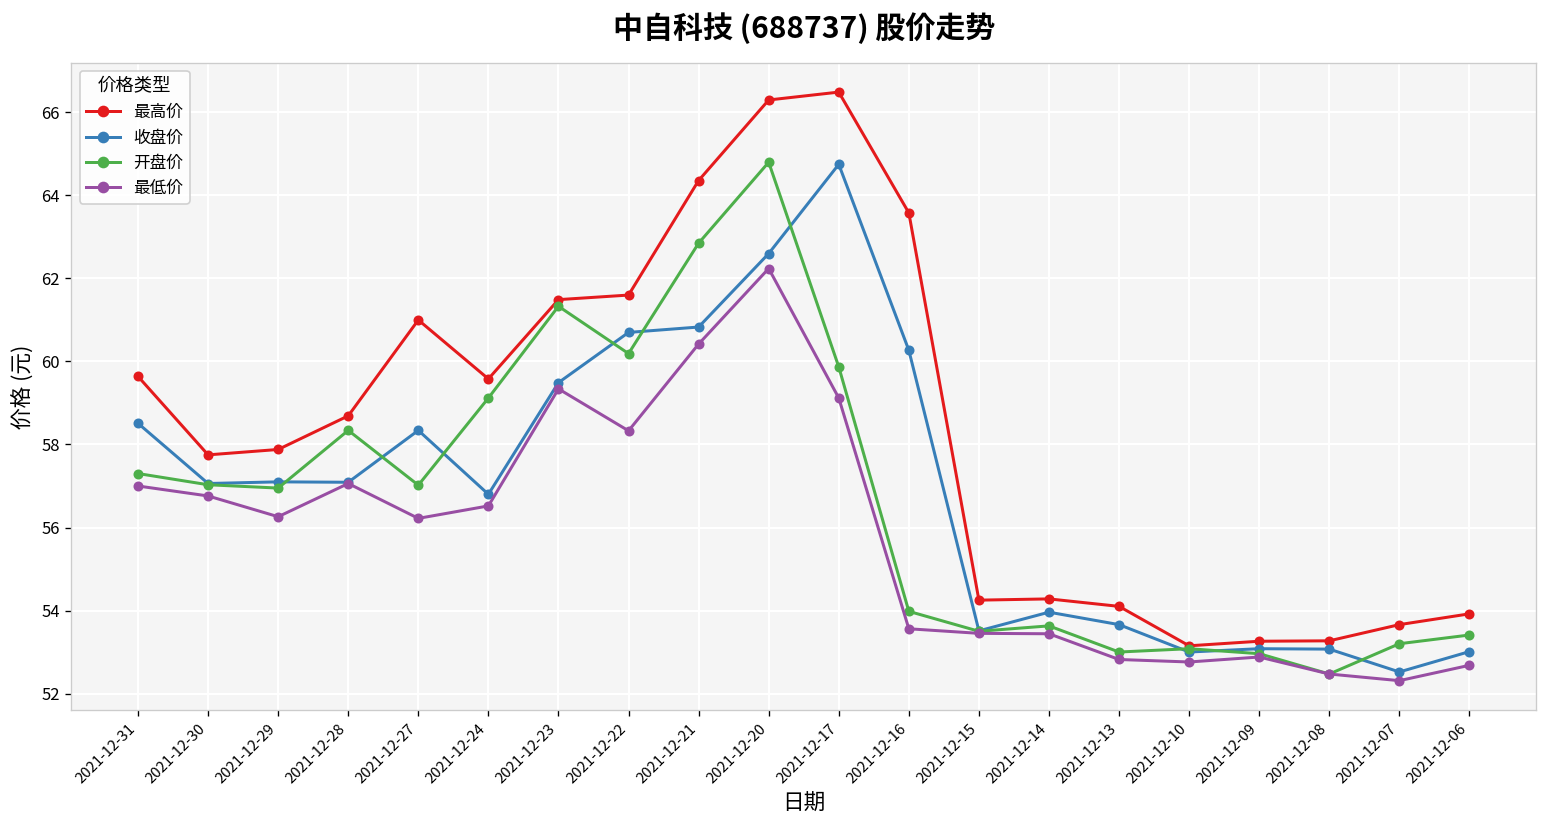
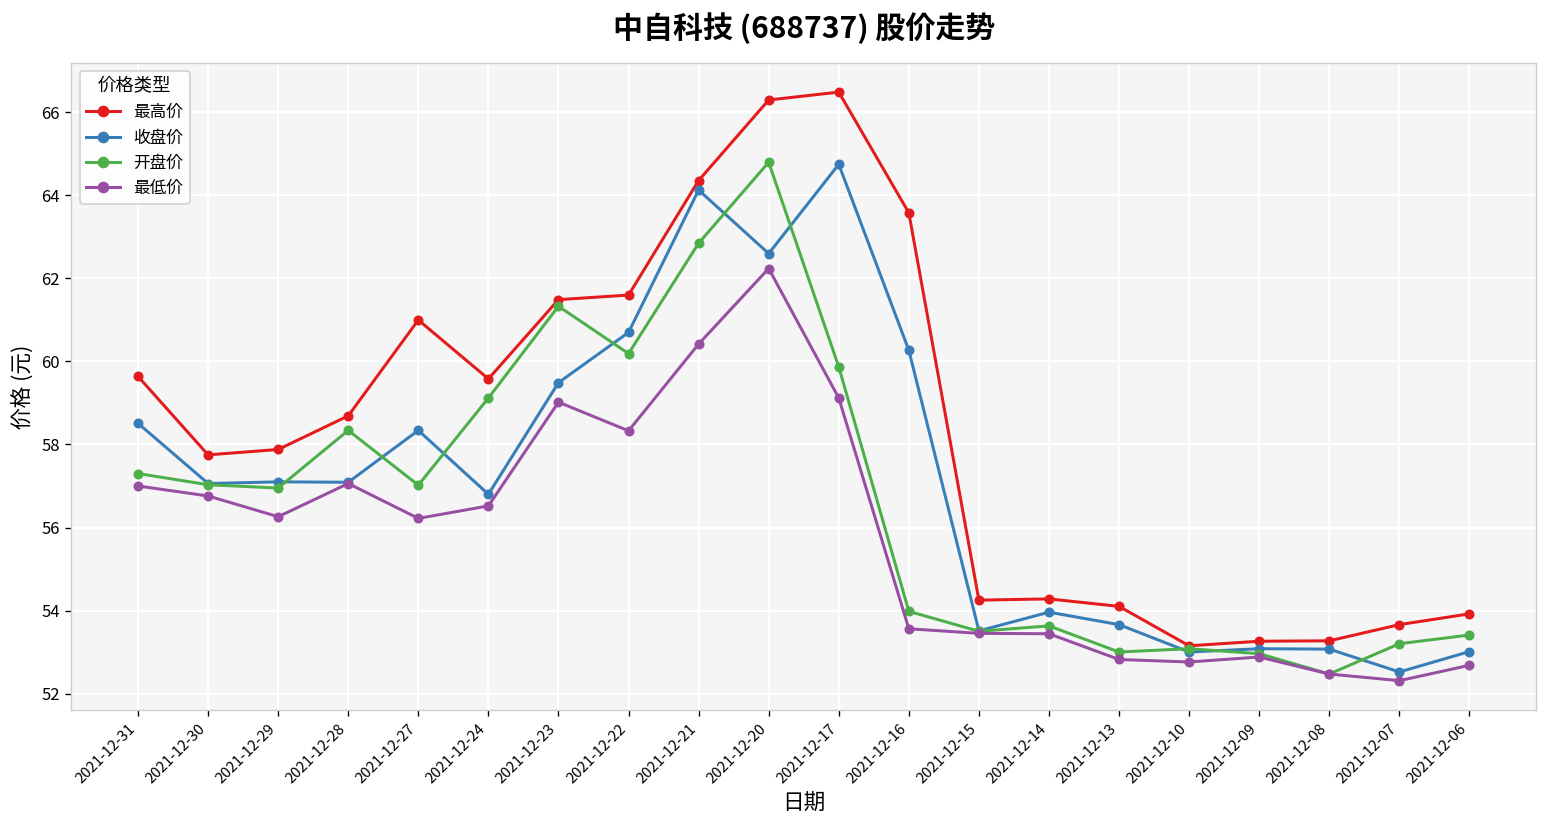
  {
    "最高价": {
      "2021-12-31": 59.6,
      "2021-12-30": 57.8,
      "2021-12-29": 57.9,
      "2021-12-28": 58.7,
      "2021-12-27": 61.0,
      "2021-12-24": 59.6,
      "2021-12-23": 61.5,
      "2021-12-22": 61.6,
      "2021-12-21": 64.4,
      "2021-12-20": 66.3,
      "2021-12-17": 66.5,
      "2021-12-16": 63.6,
      "2021-12-15": 54.3,
      "2021-12-14": 54.3,
      "2021-12-13": 54.1,
      "2021-12-09": 53.3,
      "2021-12-08": 53.3,
      "2021-12-07": 53.7,
      "2021-12-06": 53.9
    },
    "收盘价": {
      "2021-12-31": 58.5,
      "2021-12-29": 57.1,
      "2021-12-27": 58.3,
      "2021-12-24": 56.8,
      "2021-12-23": 59.5,
      "2021-12-22": 60.7,
-     "2021-12-21": 60.8,
+     "2021-12-21": 64.1,
      "2021-12-20": 62.6,
      "2021-12-17": 64.8,
      "2021-12-16": 60.3,
      "2021-12-14": 54.0,
      "2021-12-13": 53.7,
      "2021-12-10": 53.0,
      "2021-12-09": 53.1,
      "2021-12-08": 53.1,
      "2021-12-07": 52.5,
      "2021-12-06": 53.0
    },
    "开盘价": {
      "2021-12-31": 57.3,
      "2021-12-29": 57.0,
      "2021-12-28": 58.3,
      "2021-12-27": 57.0,
      "2021-12-24": 59.1,
      "2021-12-23": 61.3,
      "2021-12-22": 60.2,
      "2021-12-21": 62.9,
      "2021-12-20": 64.8,
      "2021-12-17": 59.9,
      "2021-12-16": 54.0,
      "2021-12-14": 53.6,
      "2021-12-13": 53.0,
      "2021-12-09": 53.0,
      "2021-12-07": 53.2,
      "2021-12-06": 53.4
    },
    "最低价": {
      "2021-12-31": 57.0,
      "2021-12-30": 56.8,
      "2021-12-29": 56.3,
      "2021-12-27": 56.2,
      "2021-12-24": 56.5,
-     "2021-12-23": 59.3,
+     "2021-12-23": 59.0,
      "2021-12-22": 58.3,
      "2021-12-21": 60.4,
      "2021-12-20": 62.2,
      "2021-12-17": 59.1,
      "2021-12-16": 53.6,
      "2021-12-14": 53.4,
      "2021-12-13": 52.8,
      "2021-12-10": 52.8,
      "2021-12-09": 52.9,
      "2021-12-07": 52.3,
      "2021-12-06": 52.7
    }
  }
